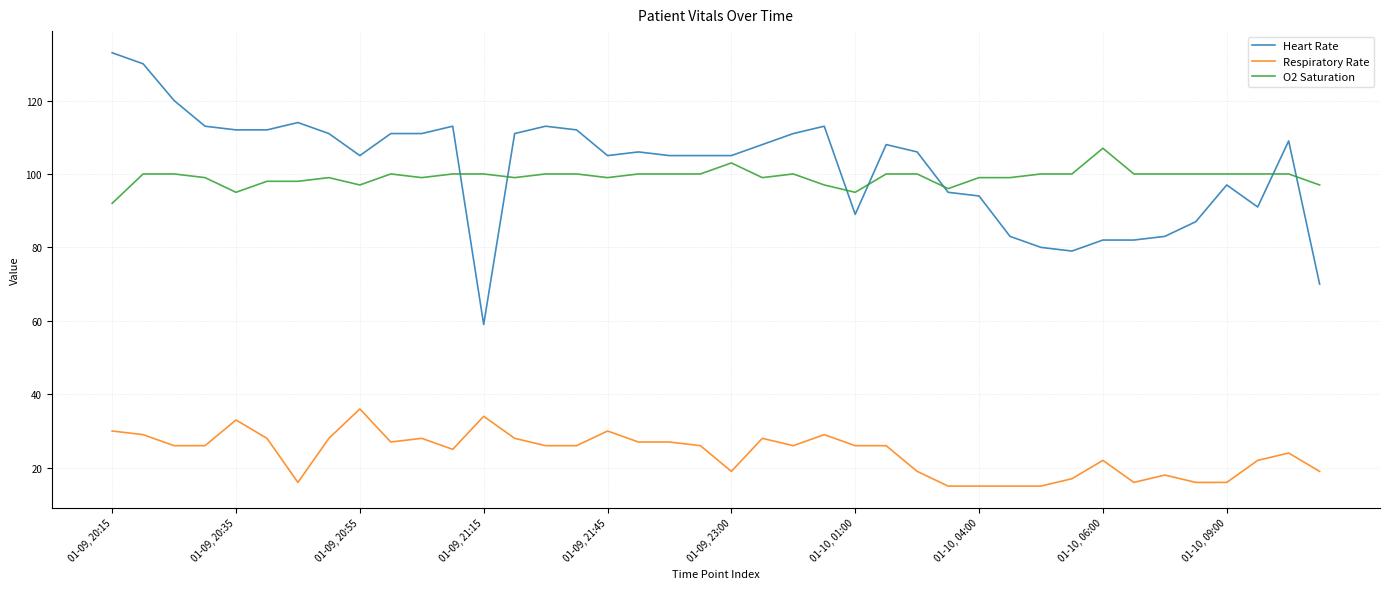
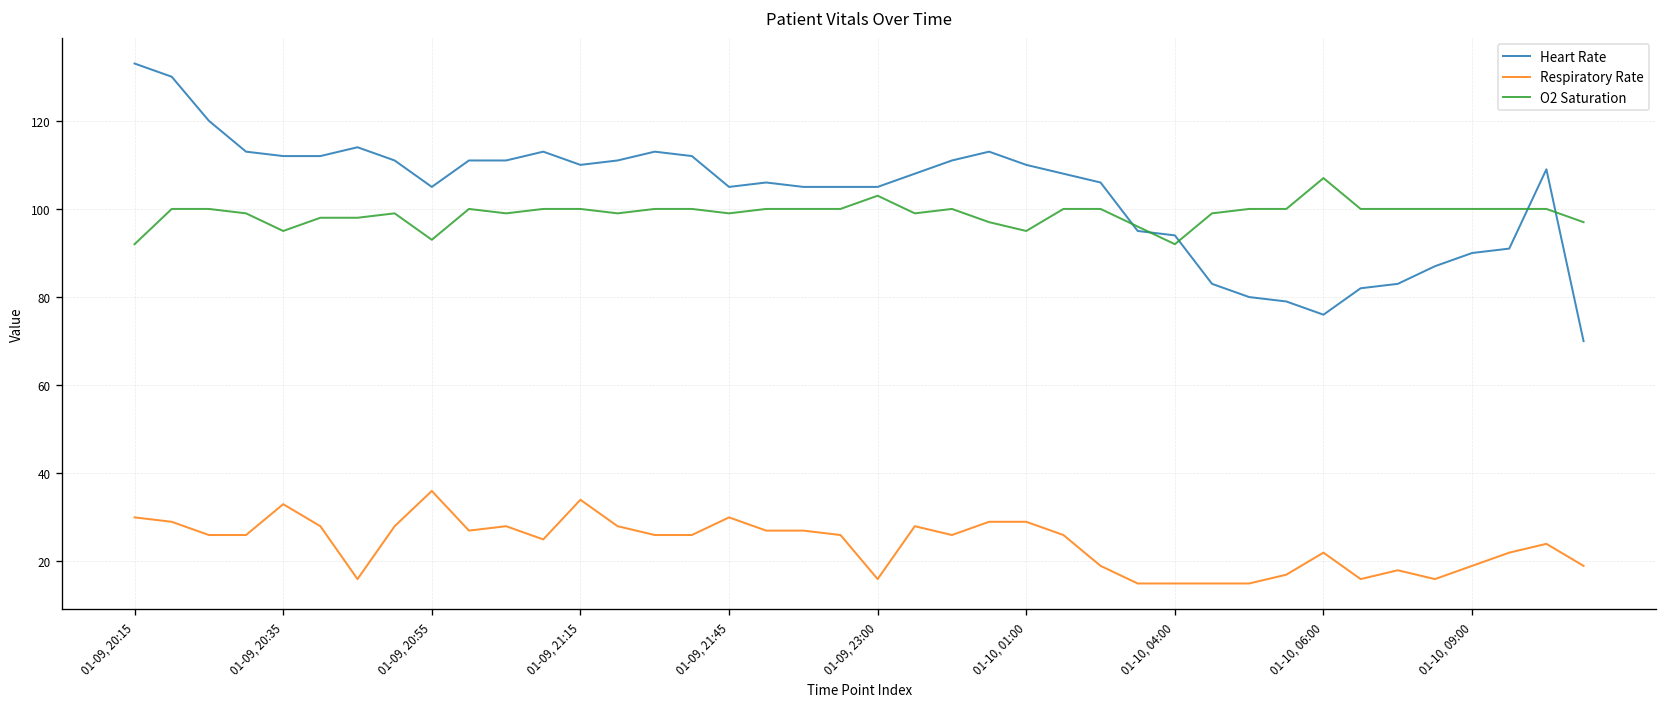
  {
    "Heart Rate": {
      "01-09, 20:15": 133,
      "01-09, 20:35": 112,
      "01-09, 20:55": 105,
-     "01-09, 21:15": 59,
+     "01-09, 21:15": 110,
      "01-09, 21:45": 105,
      "01-09, 23:00": 105,
-     "01-10, 01:00": 89,
+     "01-10, 01:00": 110,
      "01-10, 04:00": 94,
-     "01-10, 06:00": 82,
-     "01-10, 09:00": 97
+     "01-10, 06:00": 76,
+     "01-10, 09:00": 90
    },
    "Respiratory Rate": {
      "01-09, 20:15": 30,
      "01-09, 20:35": 33,
      "01-09, 20:55": 36,
      "01-09, 21:15": 34,
      "01-09, 21:45": 30,
-     "01-09, 23:00": 19,
-     "01-10, 01:00": 26,
+     "01-09, 23:00": 16,
+     "01-10, 01:00": 29,
      "01-10, 04:00": 15,
      "01-10, 06:00": 22,
-     "01-10, 09:00": 16
+     "01-10, 09:00": 19
    },
    "O2 Saturation": {
      "01-09, 20:15": 92,
      "01-09, 20:35": 95,
-     "01-09, 20:55": 97,
+     "01-09, 20:55": 93,
      "01-09, 21:15": 100,
      "01-09, 21:45": 99,
      "01-09, 23:00": 103,
      "01-10, 01:00": 95,
-     "01-10, 04:00": 99,
+     "01-10, 04:00": 92,
      "01-10, 06:00": 107,
      "01-10, 09:00": 100
    }
  }
